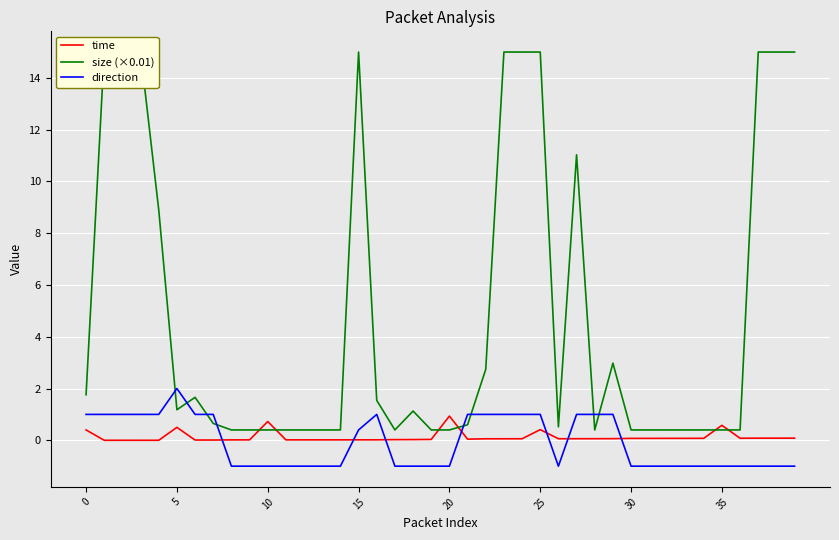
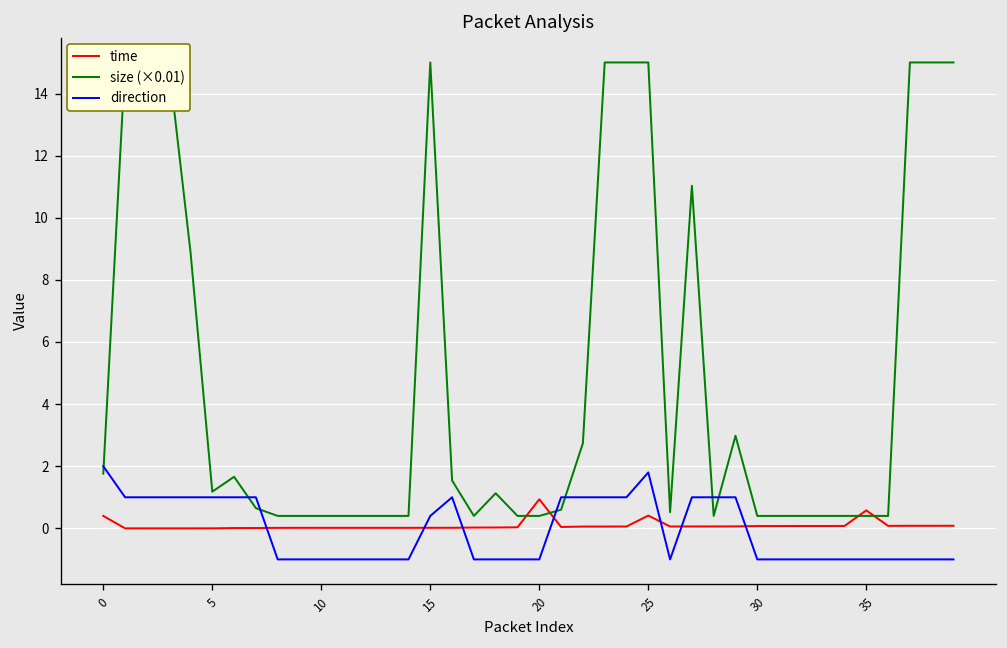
  {
    "time": {
      "0": 0.4,
-     "5": 0.5,
-     "10": 0.7,
+     "5": 0.0,
+     "10": 0.0,
      "15": 0.0,
      "20": 0.9,
      "25": 0.4,
      "30": 0.1,
      "35": 0.6
    },
    "size (×0.01)": {
      "0": 1.8,
      "5": 1.2,
      "10": 0.4,
      "15": 15.0,
      "20": 0.4,
      "25": 15.0,
      "30": 0.4,
      "35": 0.4
    },
    "direction": {
-     "0": 1,
-     "5": 2,
+     "0": 2,
+     "5": 1,
      "10": -1.0,
      "15": 0.4,
      "20": -1.0,
-     "25": 1.0,
+     "25": 1.8,
      "30": -1.0,
      "35": -1.0
    }
  }
